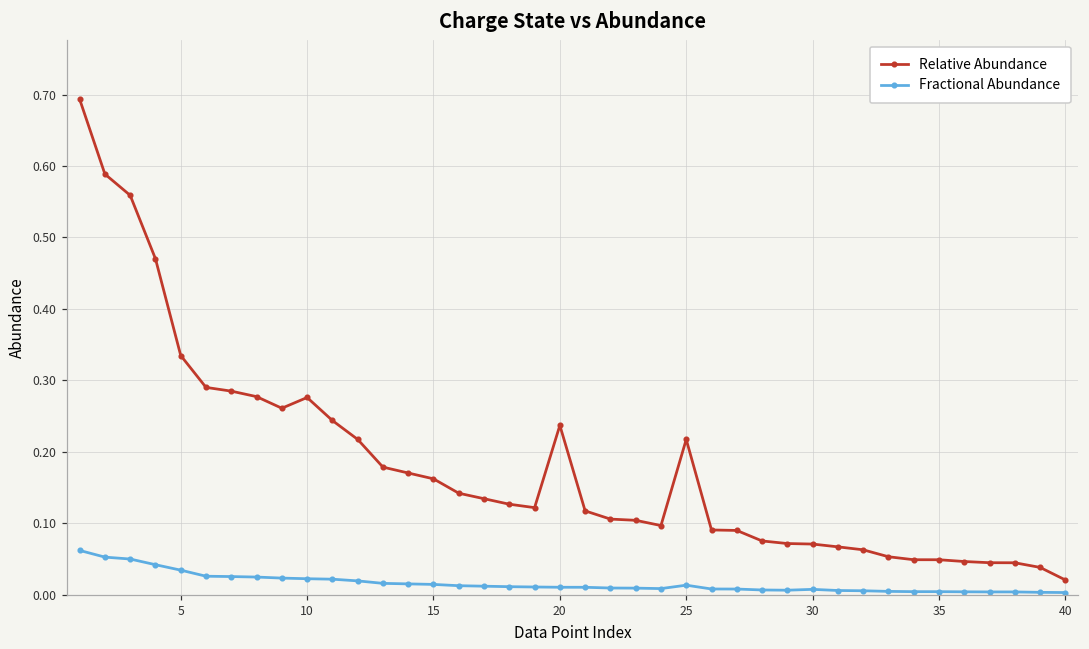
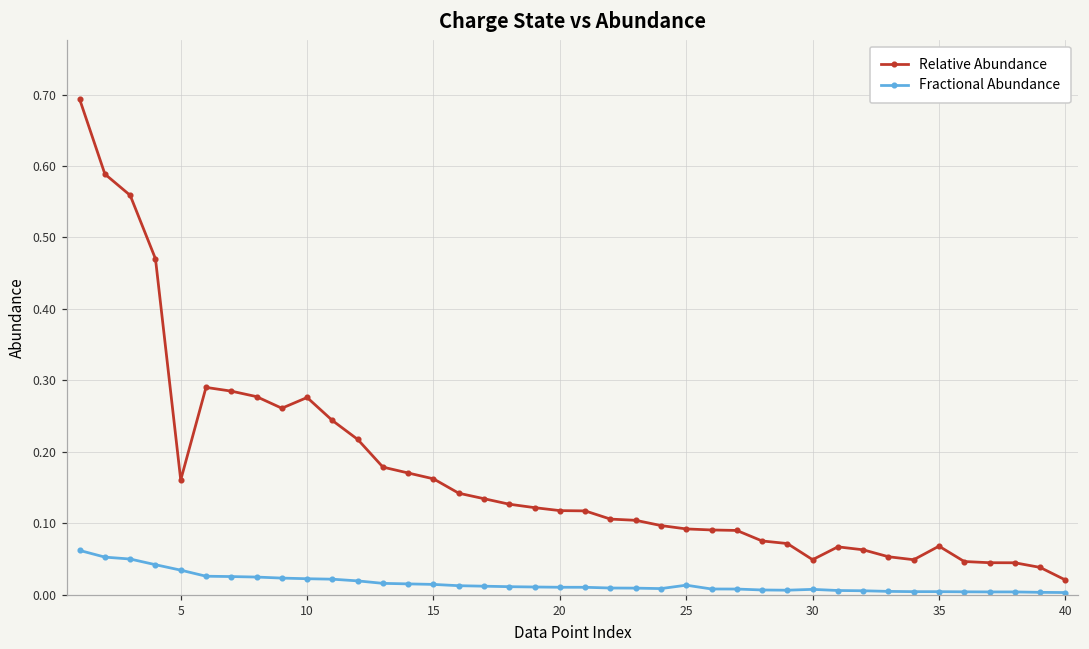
  {
    "Relative Abundance": {
-     "5": 0.33,
+     "5": 0.16,
      "10": 0.28,
      "15": 0.16,
-     "20": 0.24,
-     "25": 0.22,
-     "30": 0.07,
-     "35": 0.05,
+     "20": 0.12,
+     "25": 0.09,
+     "30": 0.05,
+     "35": 0.07,
      "40": 0.02
    },
    "Fractional Abundance": {
      "5": 0.03,
      "10": 0.02,
      "15": 0.01,
      "20": 0.01,
      "25": 0.01,
      "30": 0.01,
      "35": 0.00,
      "40": 0.00
    }
  }
